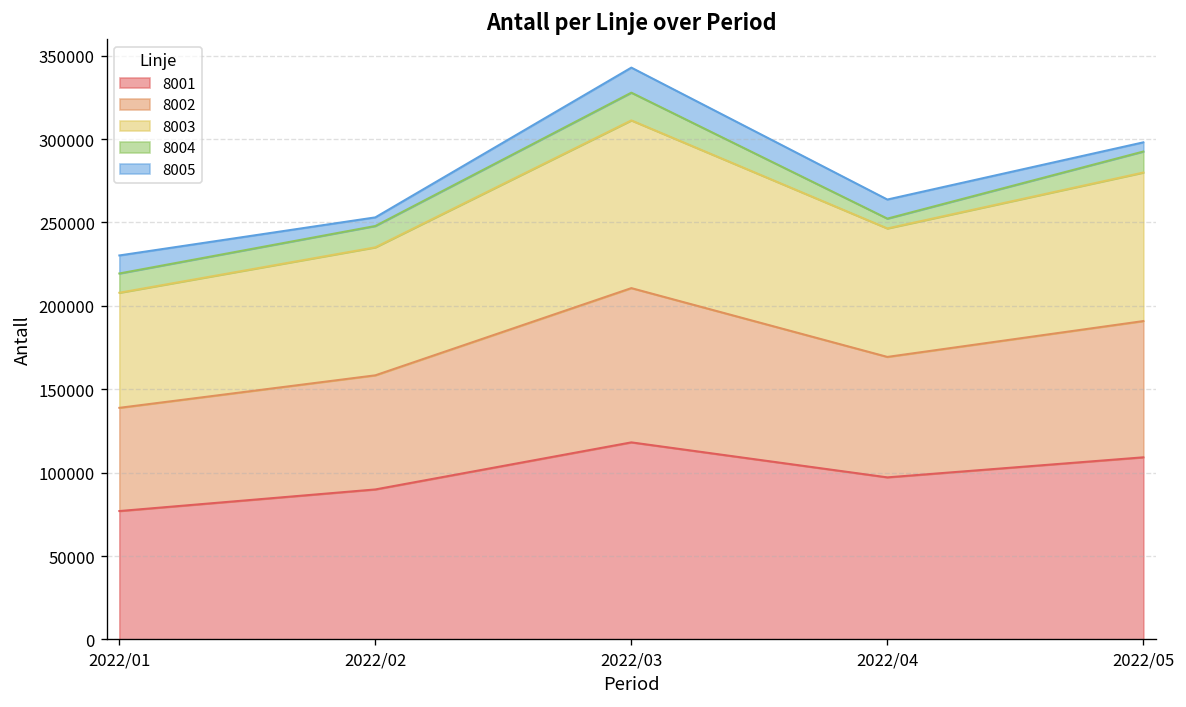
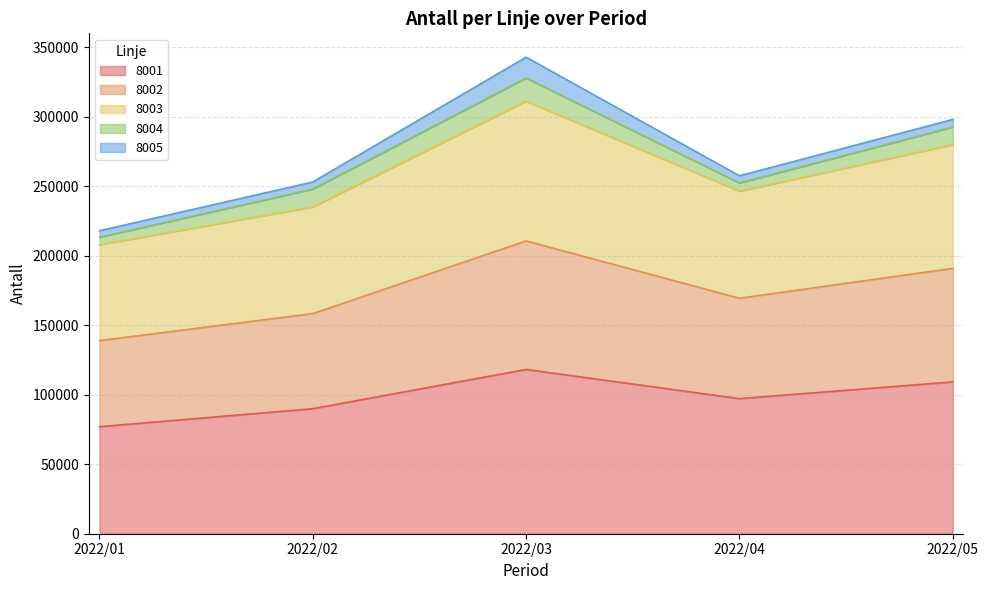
  {
    "8004": {
-     "2022/01": 12000,
+     "2022/01": 5000,
      "2022/02": 13000,
      "2022/03": 17000,
      "2022/04": 6000,
      "2022/05": 13000
    },
    "8005": {
-     "2022/01": 11000,
+     "2022/01": 5000,
      "2022/02": 5000,
      "2022/03": 15000,
-     "2022/04": 11000,
+     "2022/04": 5000,
      "2022/05": 6000
    }
  }
